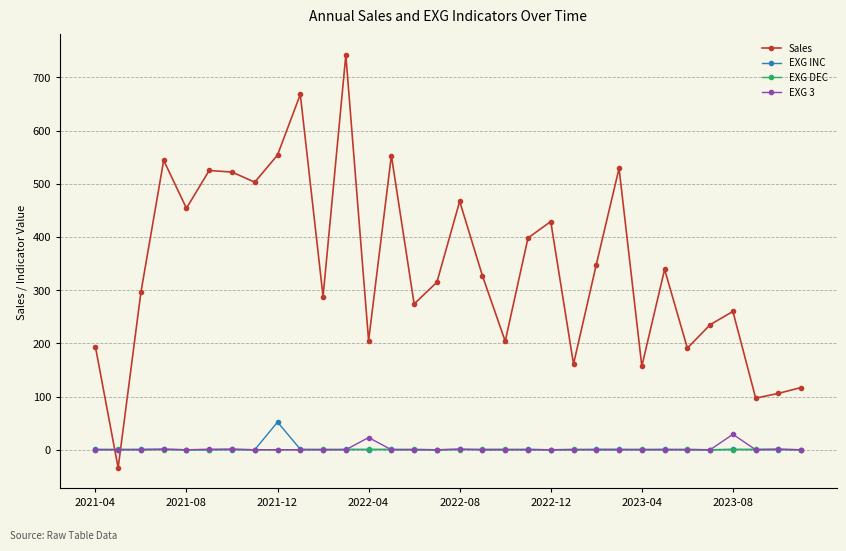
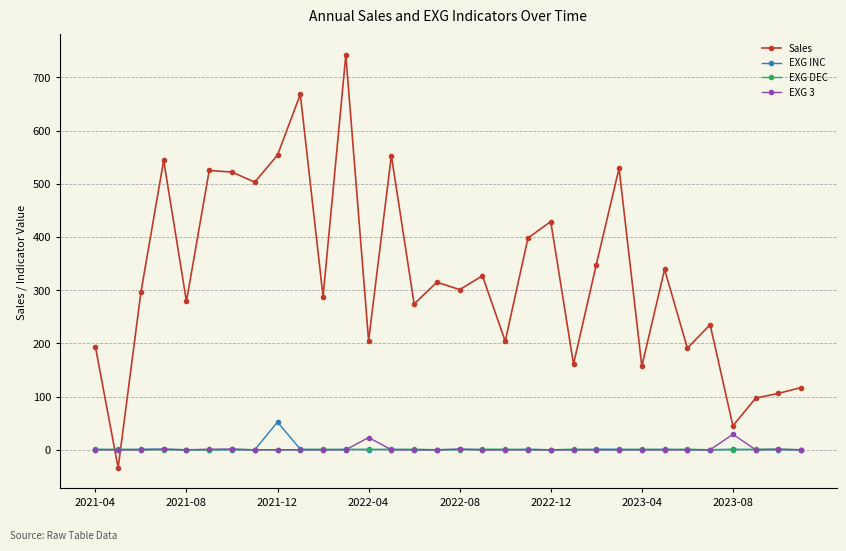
  {
    "Sales": {
      "2021-04": 190,
-     "2021-08": 450,
+     "2021-08": 280,
      "2021-12": 550,
      "2022-04": 210,
-     "2022-08": 470,
+     "2022-08": 300,
      "2022-12": 430,
      "2023-04": 160,
-     "2023-08": 260
+     "2023-08": 50
    },
    "EXG INC": {
      "2021-12": 50
    },
    "EXG 3": {
      "2022-04": 20,
      "2023-08": 30
    }
  }
